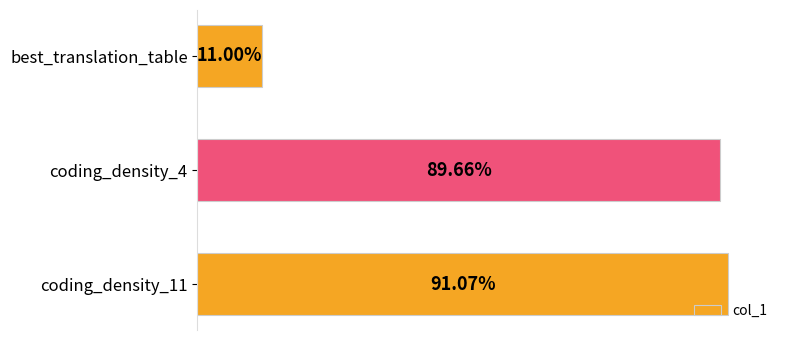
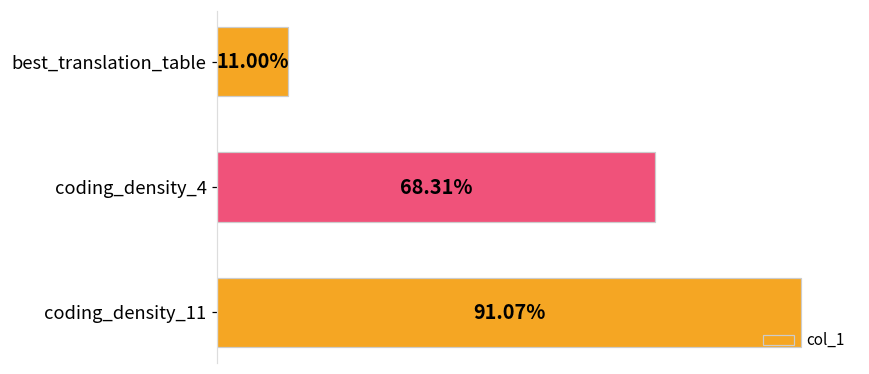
  {
    "best_translation_table": "11.00%",
-   "coding_density_4": "89.66%",
+   "coding_density_4": "68.31%",
    "coding_density_11": "91.07%"
  }
